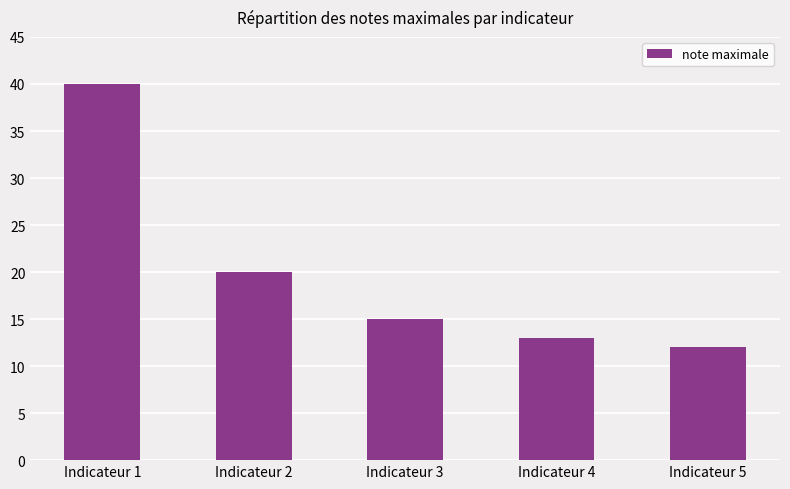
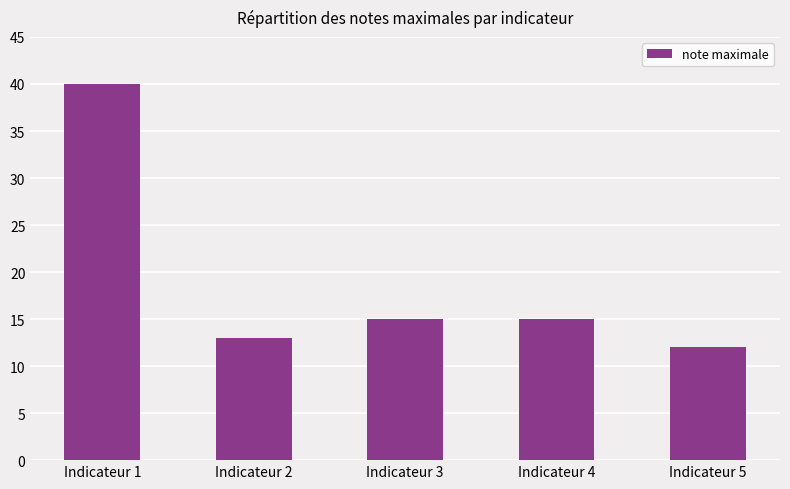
  {
    "Indicateur 1": 40,
-   "Indicateur 2": 20,
+   "Indicateur 2": 13,
    "Indicateur 3": 15,
-   "Indicateur 4": 13,
+   "Indicateur 4": 15,
    "Indicateur 5": 12
  }
